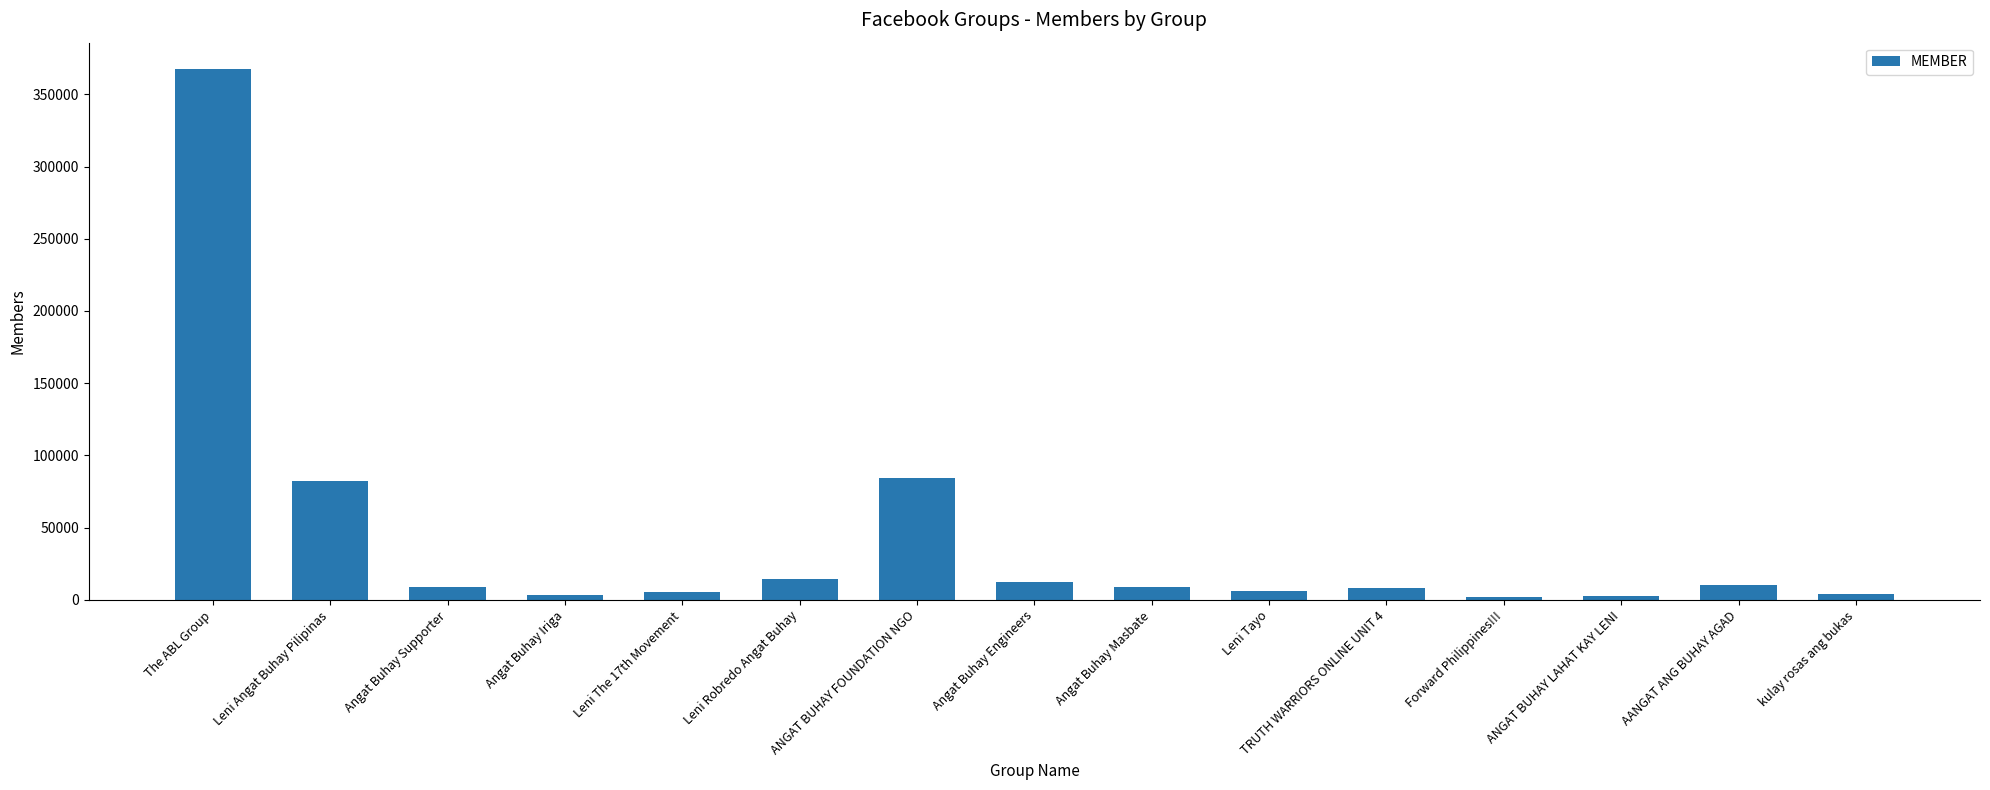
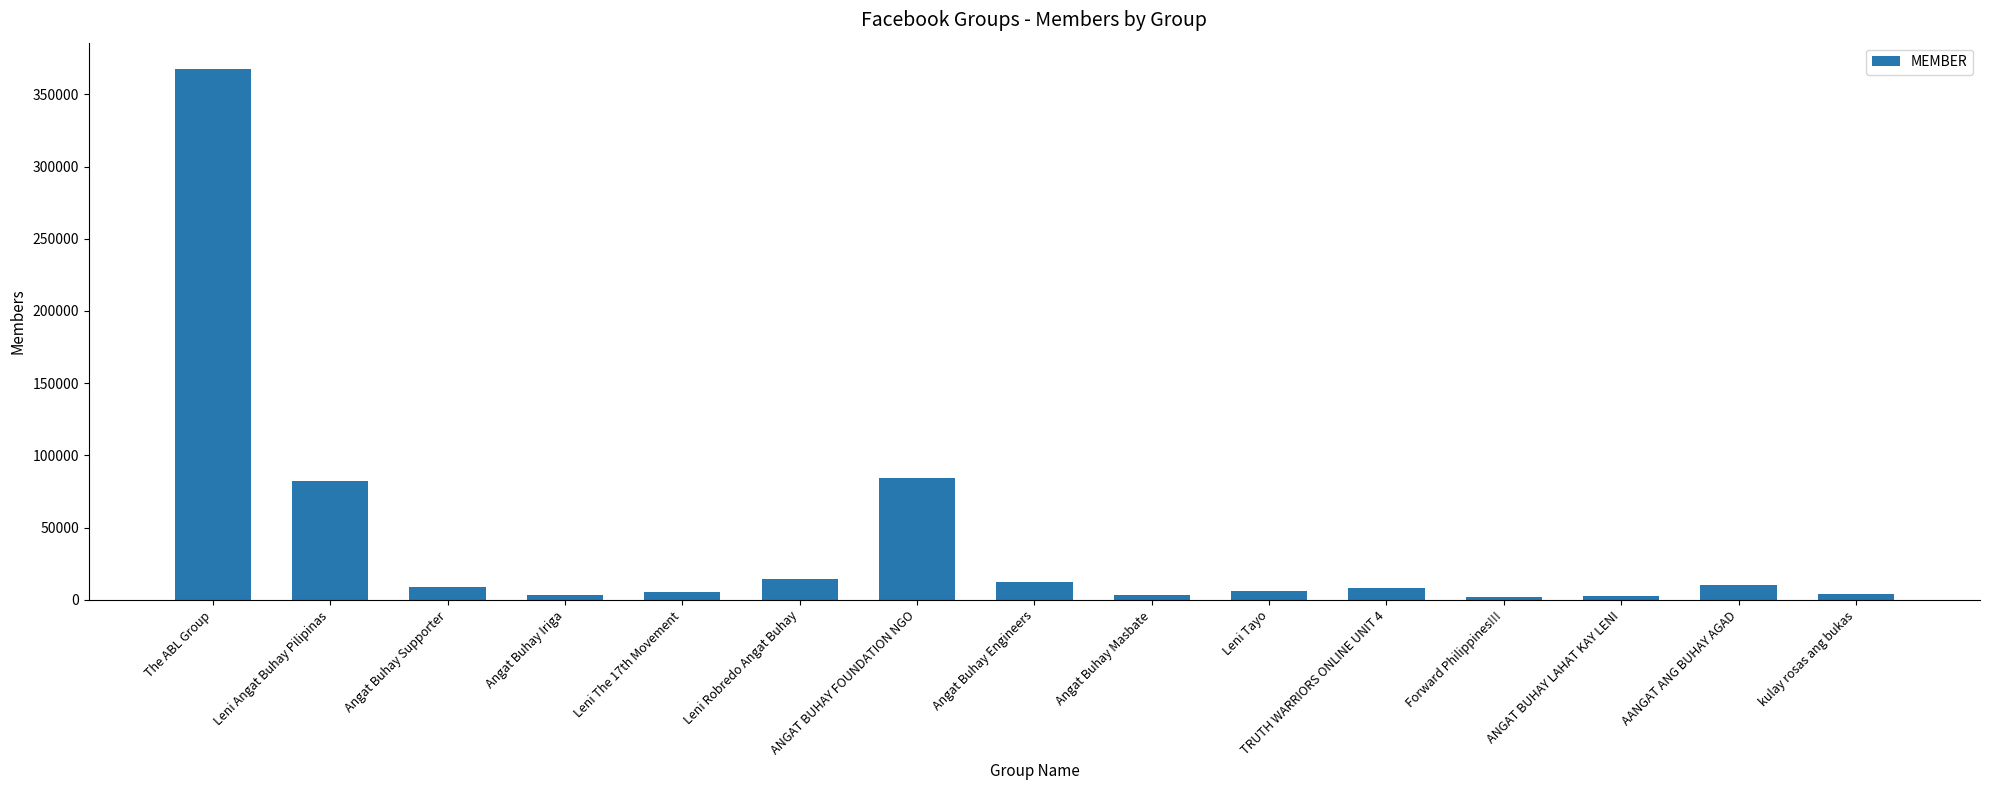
  {
    "The ABL Group": 367000,
    "Leni Angat Buhay Pilipinas": 82000,
    "Angat Buhay Supporter": 9000,
    "Angat Buhay Iriga": 4000,
    "Leni The 17th Movement": 5000,
    "Leni Robredo Angat Buhay": 14000,
    "ANGAT BUHAY FOUNDATION NGO": 84000,
    "Angat Buhay Engineers": 12000,
-   "Angat Buhay Masbate": 9000,
+   "Angat Buhay Masbate": 3000,
    "Leni Tayo": 6000,
    "TRUTH WARRIORS ONLINE UNIT 4": 8000,
    "Forward Philippines!!!": 2000,
    "ANGAT BUHAY LAHAT KAY LENI": 3000,
    "AANGAT ANG BUHAY AGAD": 10000,
    "kulay rosas ang bukas": 4000
  }
